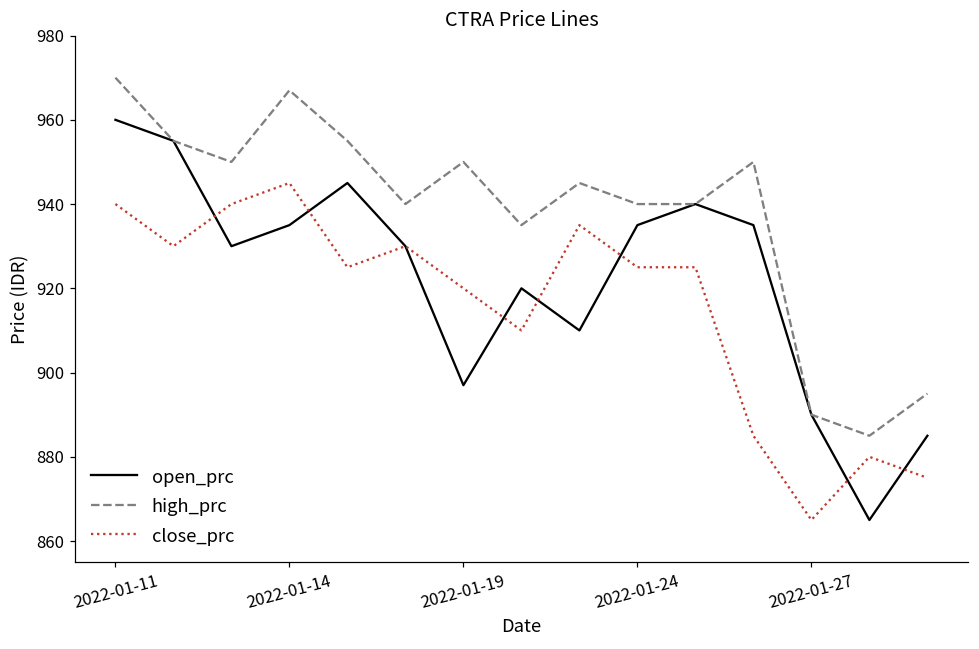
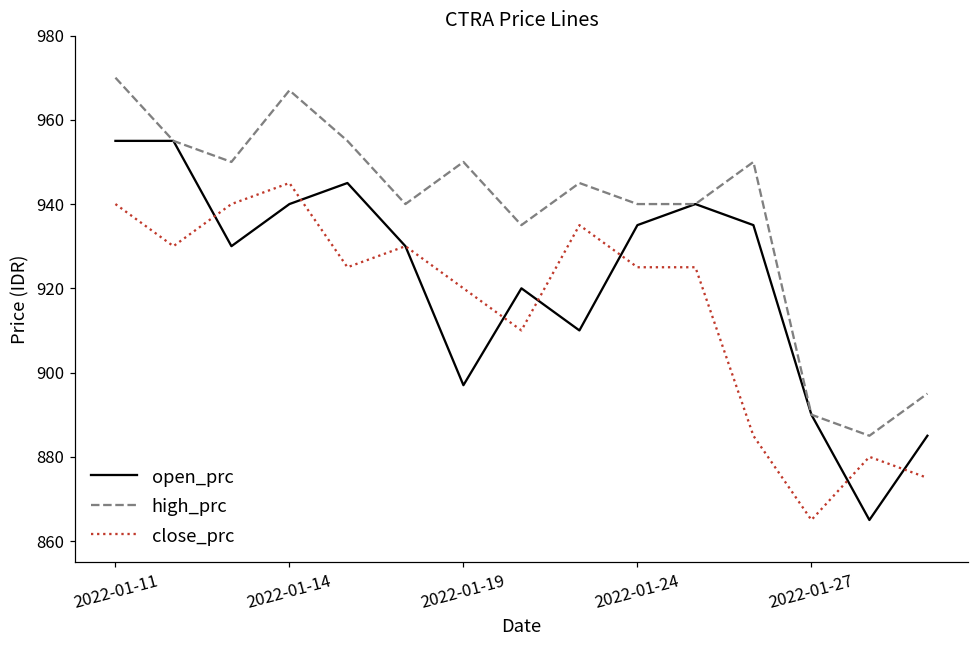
  {
    "open_prc": {
-     "2022-01-11": 960,
-     "2022-01-14": 935,
+     "2022-01-11": 955,
+     "2022-01-14": 940,
      "2022-01-19": 897,
      "2022-01-24": 935
    },
    "high_prc": {
      "2022-01-11": 970,
      "2022-01-14": 967,
      "2022-01-19": 950,
      "2022-01-24": 940
    },
    "close_prc": {
      "2022-01-11": 940,
      "2022-01-14": 945,
      "2022-01-19": 920,
      "2022-01-24": 925,
      "2022-01-27": 865
    }
  }
